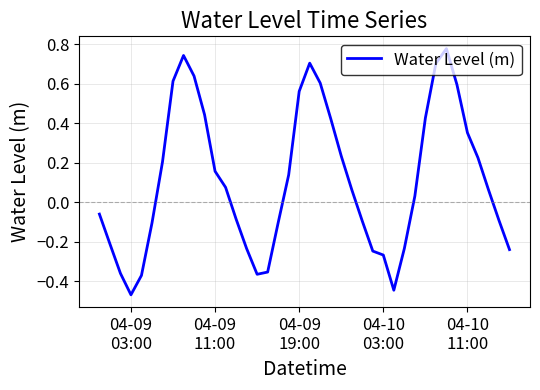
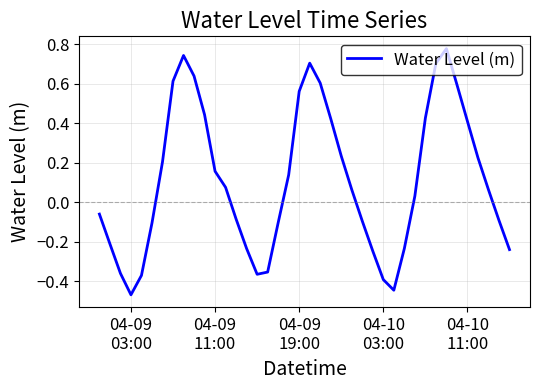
  {
    "04-09 03:00": -0.47,
    "04-09 11:00": 0.16,
    "04-09 19:00": 0.56,
-   "04-10 03:00": -0.27,
-   "04-10 11:00": 0.35
+   "04-10 03:00": -0.39,
+   "04-10 11:00": 0.41
  }
